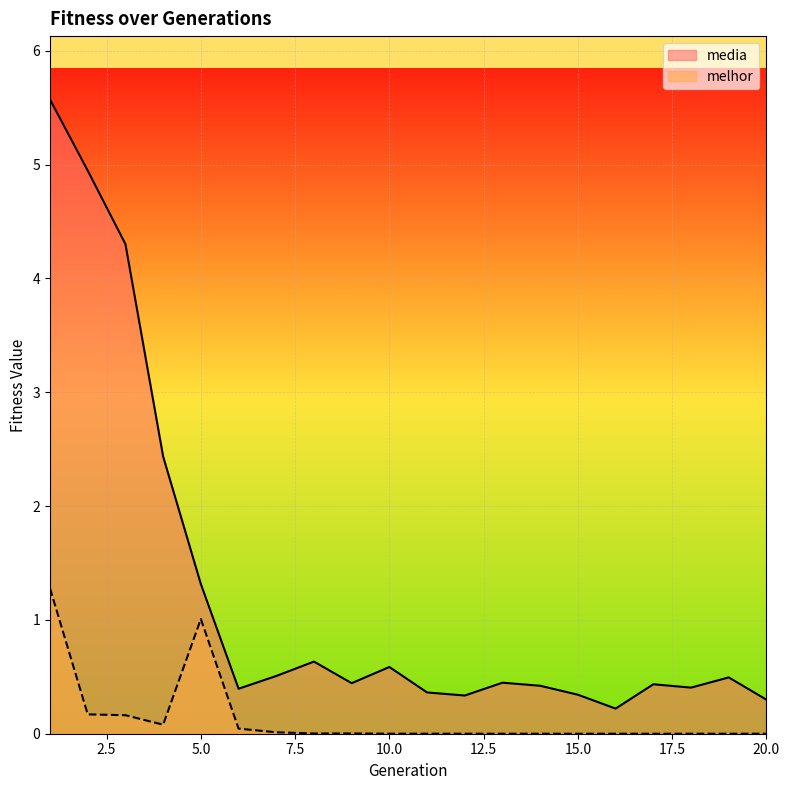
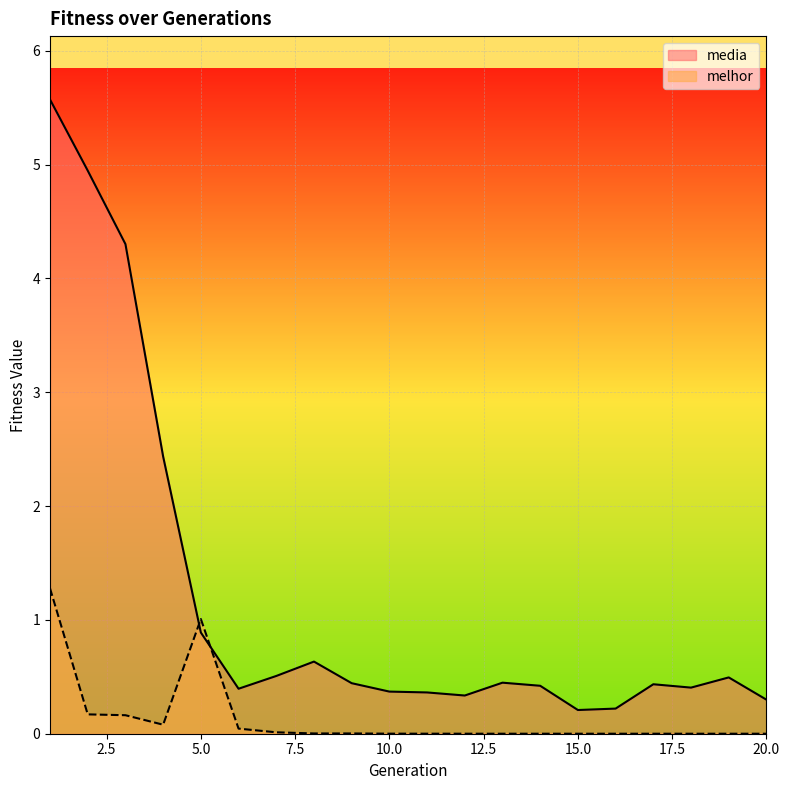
  {
    "media": {
-     "5.0": 1.31,
-     "10.0": 0.59,
-     "15.0": 0.34,
+     "5.0": 0.89,
+     "10.0": 0.37,
+     "15.0": 0.21,
      "20.0": 0.30
    },
    "melhor": {
      "5.0": 1.01,
      "10.0": 0.00,
      "15.0": 0.00,
      "20.0": 0.00
    }
  }
